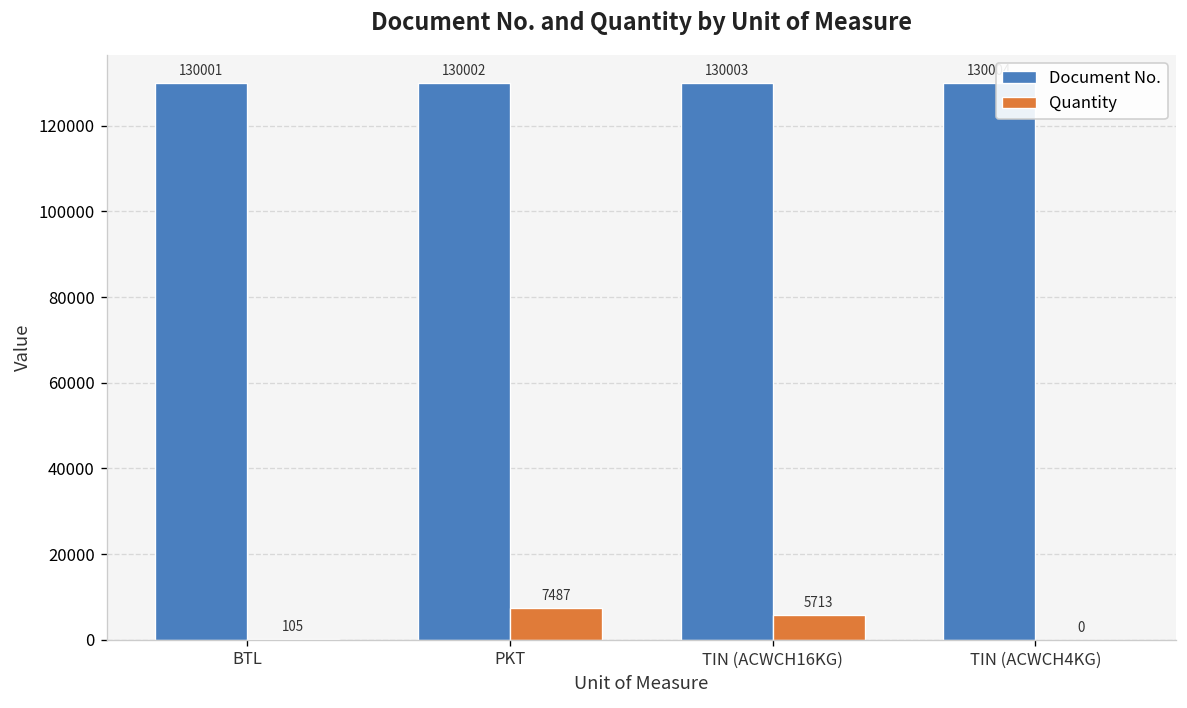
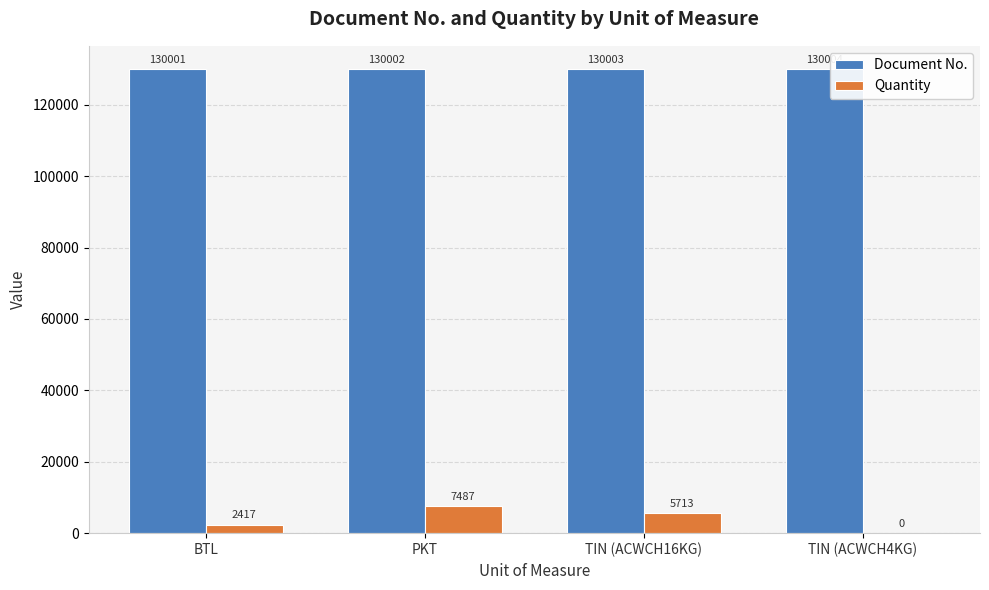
  {
    "Document No.": {
      "BTL": 130001,
      "PKT": 130002,
      "TIN (ACWCH16KG)": 130003
    },
    "Quantity": {
-     "BTL": 105,
+     "BTL": 2417,
      "PKT": 7487,
      "TIN (ACWCH16KG)": 5713,
      "TIN (ACWCH4KG)": 0
    }
  }
